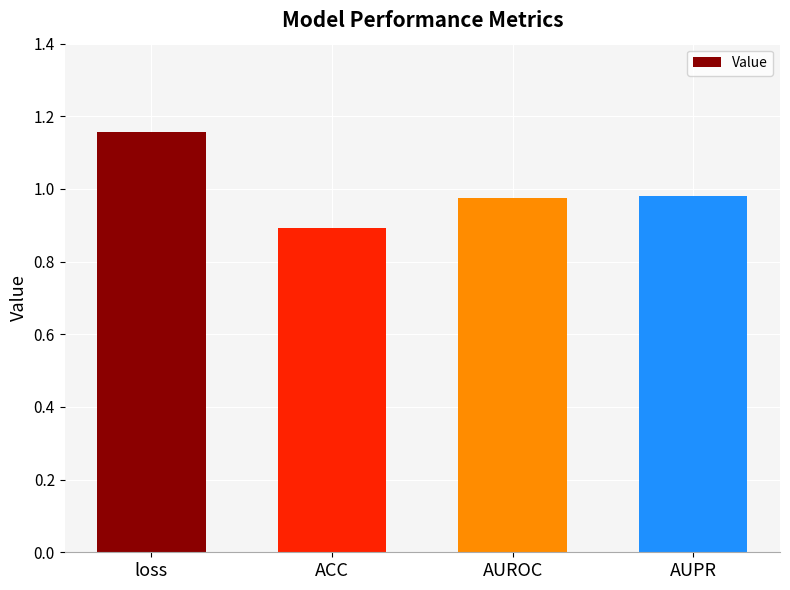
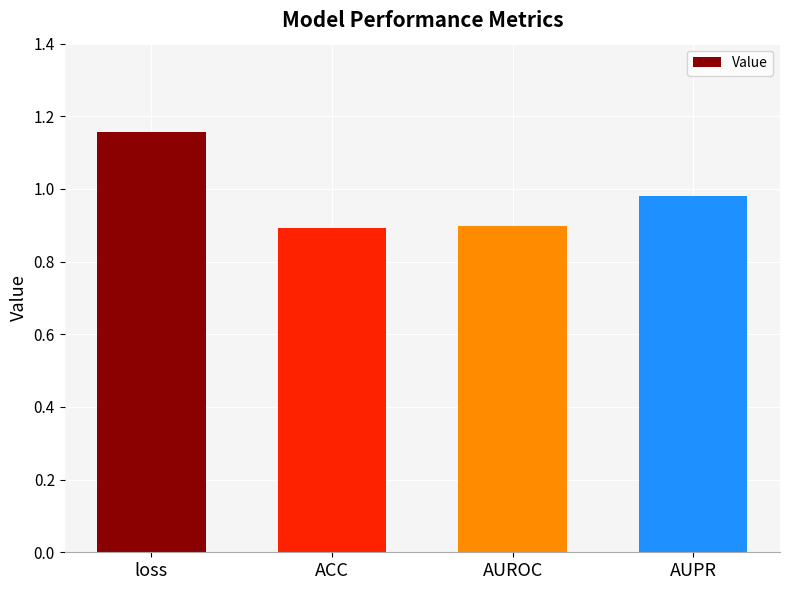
  {
    "loss": 1.16,
    "ACC": 0.89,
-   "AUROC": 0.97,
+   "AUROC": 0.90,
    "AUPR": 0.98
  }
